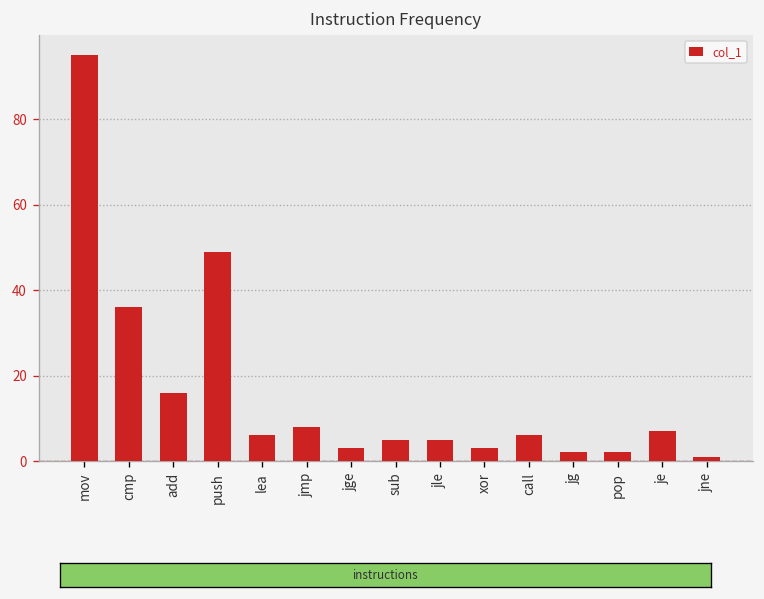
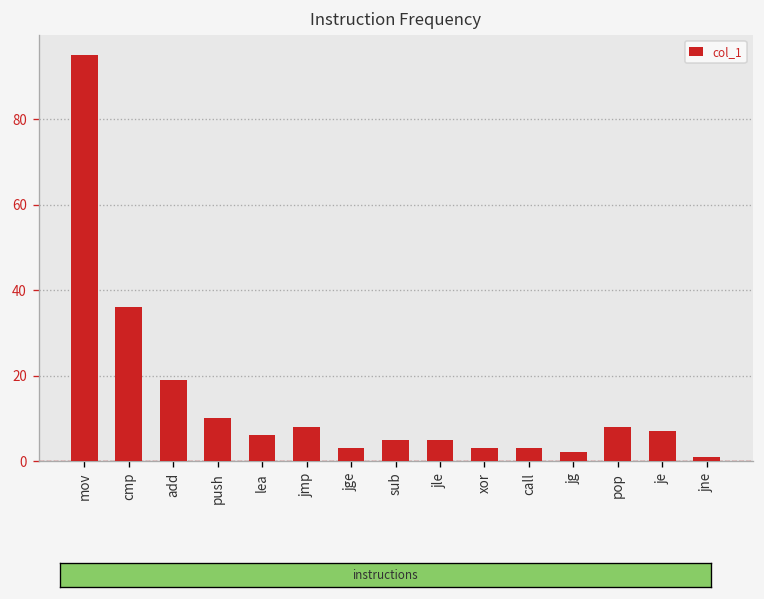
  {
    "mov": 95,
    "cmp": 36,
-   "add": 16,
-   "push": 49,
+   "add": 19,
+   "push": 10,
    "lea": 6,
    "jmp": 8,
    "jge": 3,
    "sub": 5,
    "jle": 5,
    "xor": 3,
-   "call": 6,
+   "call": 3,
    "jg": 2,
-   "pop": 2,
+   "pop": 8,
    "je": 7,
    "jne": 1
  }
